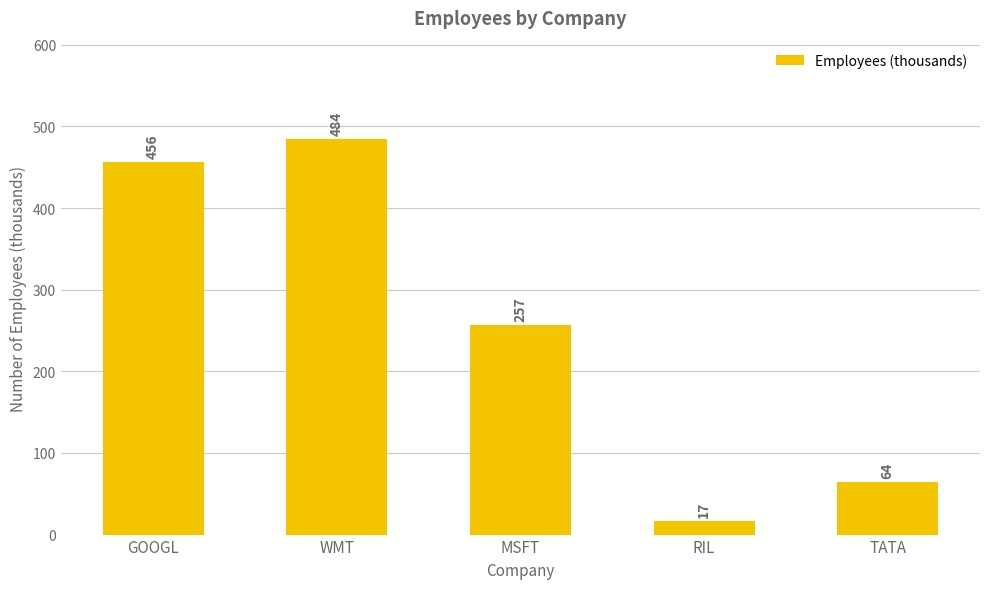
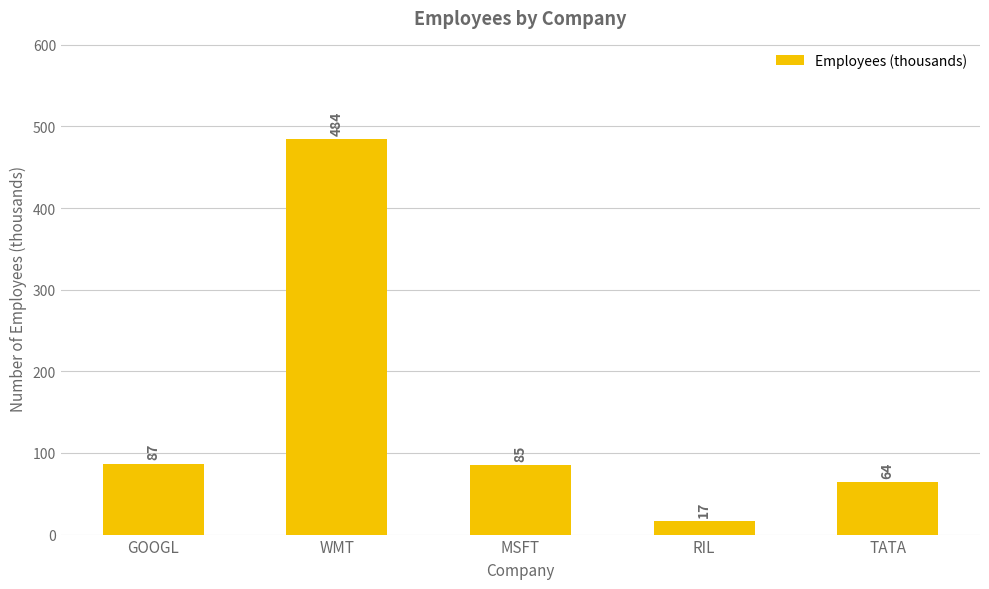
  {
-   "GOOGL": 456,
+   "GOOGL": 87,
    "WMT": 484,
-   "MSFT": 257,
+   "MSFT": 85,
    "RIL": 17,
    "TATA": 64
  }
